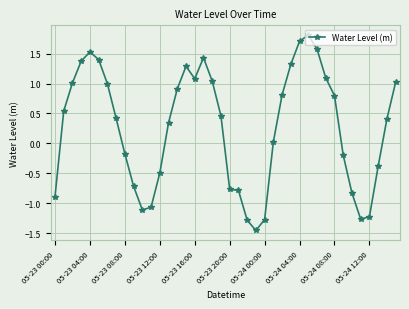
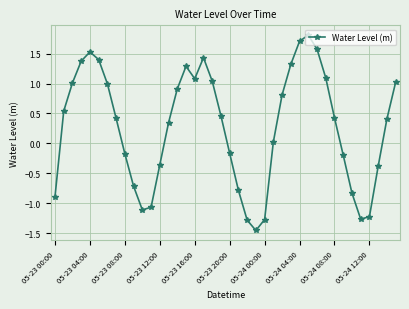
  {
    "05-23 00:00": -0.9,
    "05-23 04:00": 1.5,
    "05-23 08:00": -0.2,
-   "05-23 12:00": -0.5,
+   "05-23 12:00": -0.4,
    "05-23 16:00": 1.1,
-   "05-23 20:00": -0.8,
+   "05-23 20:00": -0.2,
    "05-24 00:00": -1.3,
    "05-24 04:00": 1.7,
-   "05-24 08:00": 0.8,
+   "05-24 08:00": 0.4,
    "05-24 12:00": -1.2
  }
